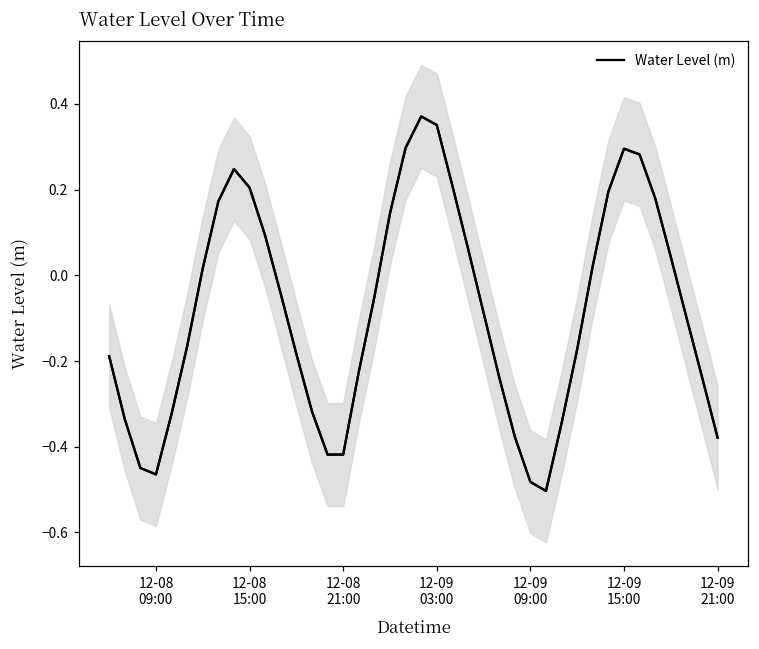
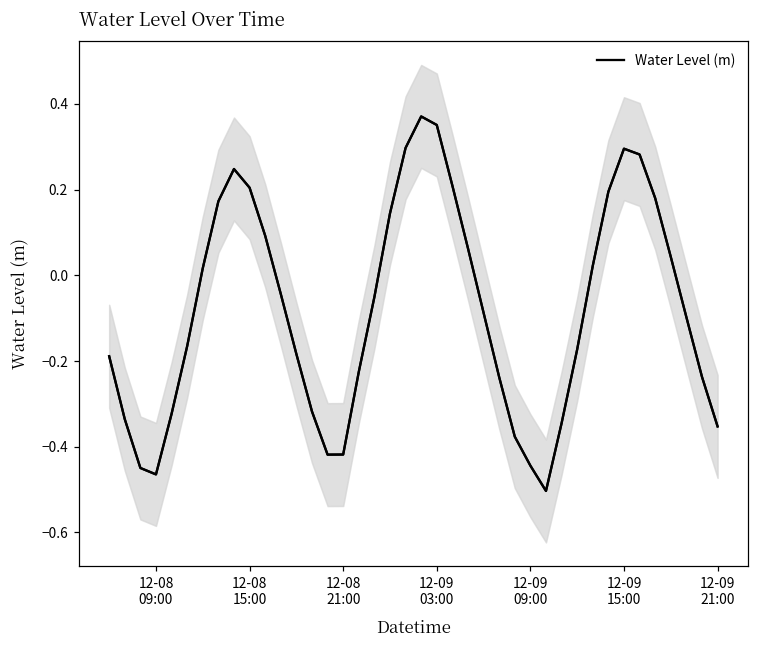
  {
    "Water Level (m)": {
      "12-08 09:00": -0.46,
      "12-08 15:00": 0.20,
      "12-08 21:00": -0.42,
      "12-09 03:00": 0.35,
-     "12-09 09:00": -0.48,
+     "12-09 09:00": -0.44,
      "12-09 15:00": 0.30,
-     "12-09 21:00": -0.38
+     "12-09 21:00": -0.35
    }
  }
